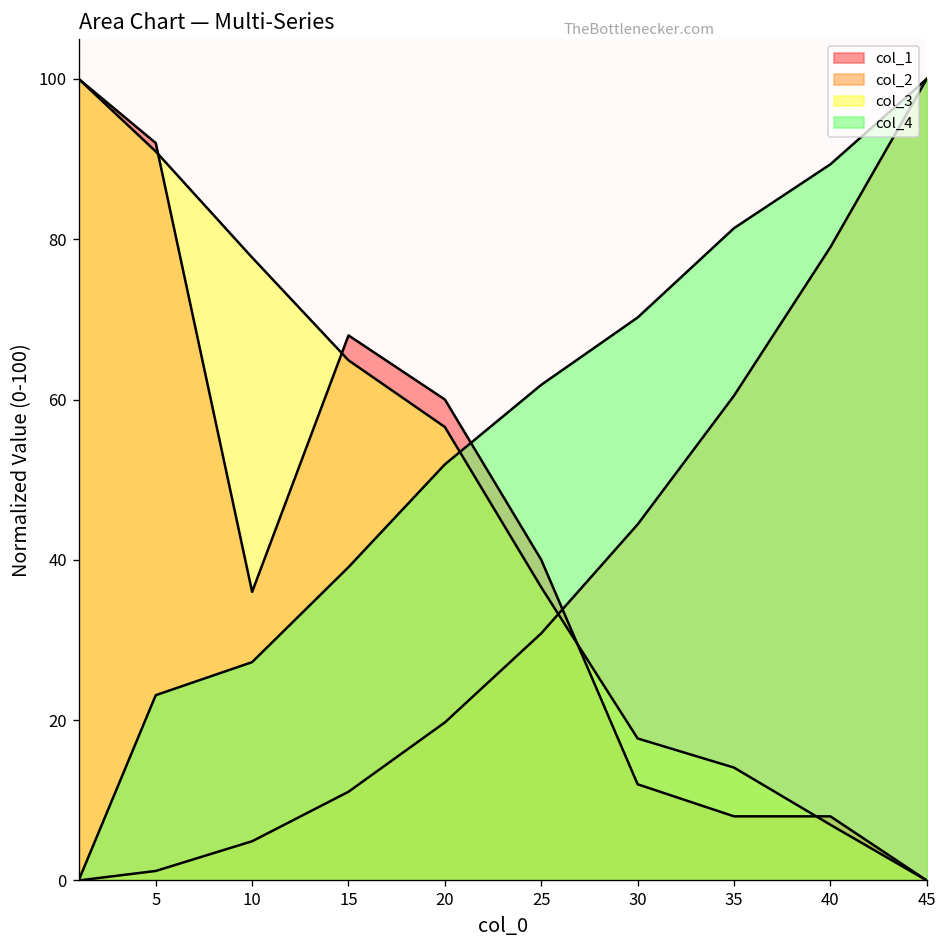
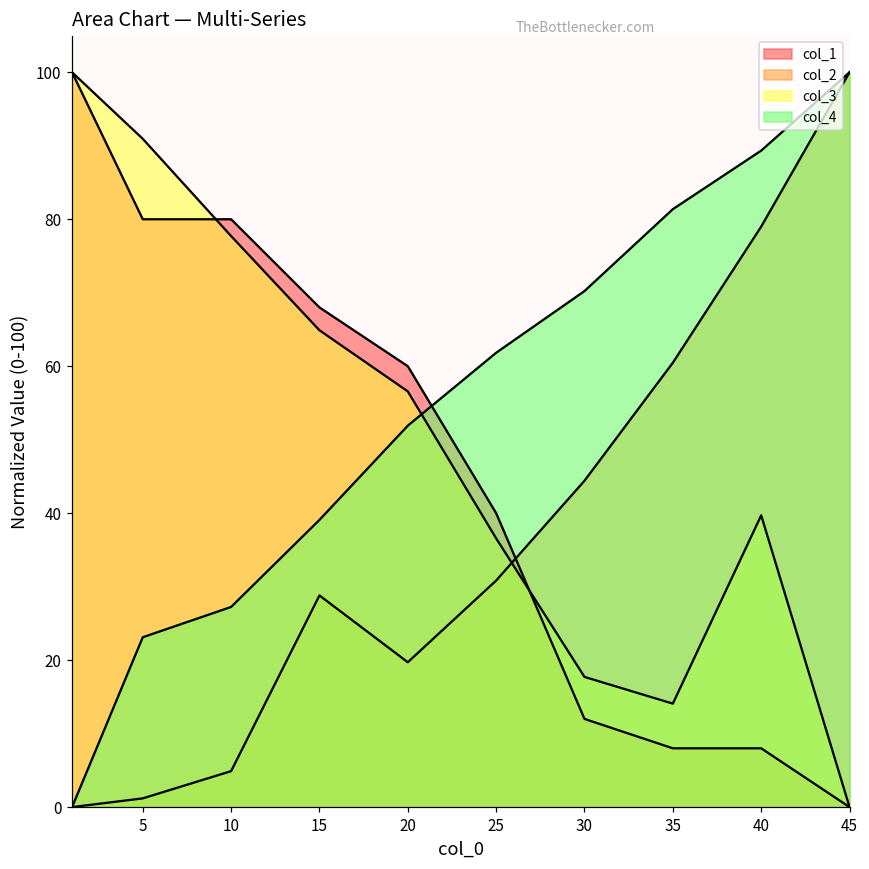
  {
    "col_1": {
-     "5": 92,
-     "10": 36,
+     "5": 80,
+     "10": 80,
      "15": 68,
      "20": 60,
      "25": 40,
      "30": 12,
      "35": 8,
      "40": 8
    },
    "col_2": {
      "5": 1,
      "10": 5,
-     "15": 11,
+     "15": 29,
      "20": 20,
      "25": 31,
      "30": 44,
      "35": 60,
      "40": 79
    },
    "col_3": {
      "5": 91,
      "10": 78,
      "15": 65,
      "20": 57,
      "25": 37,
      "30": 18,
      "35": 14,
-     "40": 7
+     "40": 40
    },
    "col_4": {
      "5": 23,
      "10": 27,
      "15": 39,
      "20": 52,
      "25": 62,
      "30": 70,
      "35": 81,
      "40": 89
    }
  }
